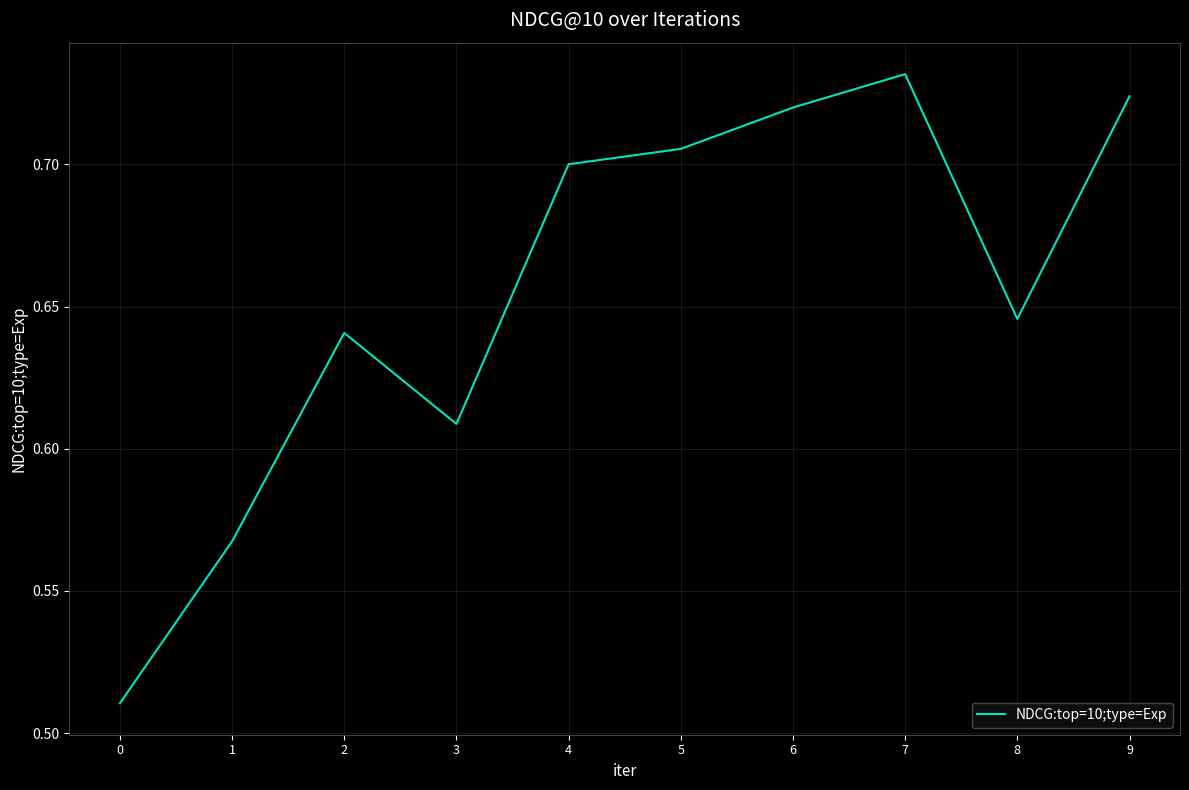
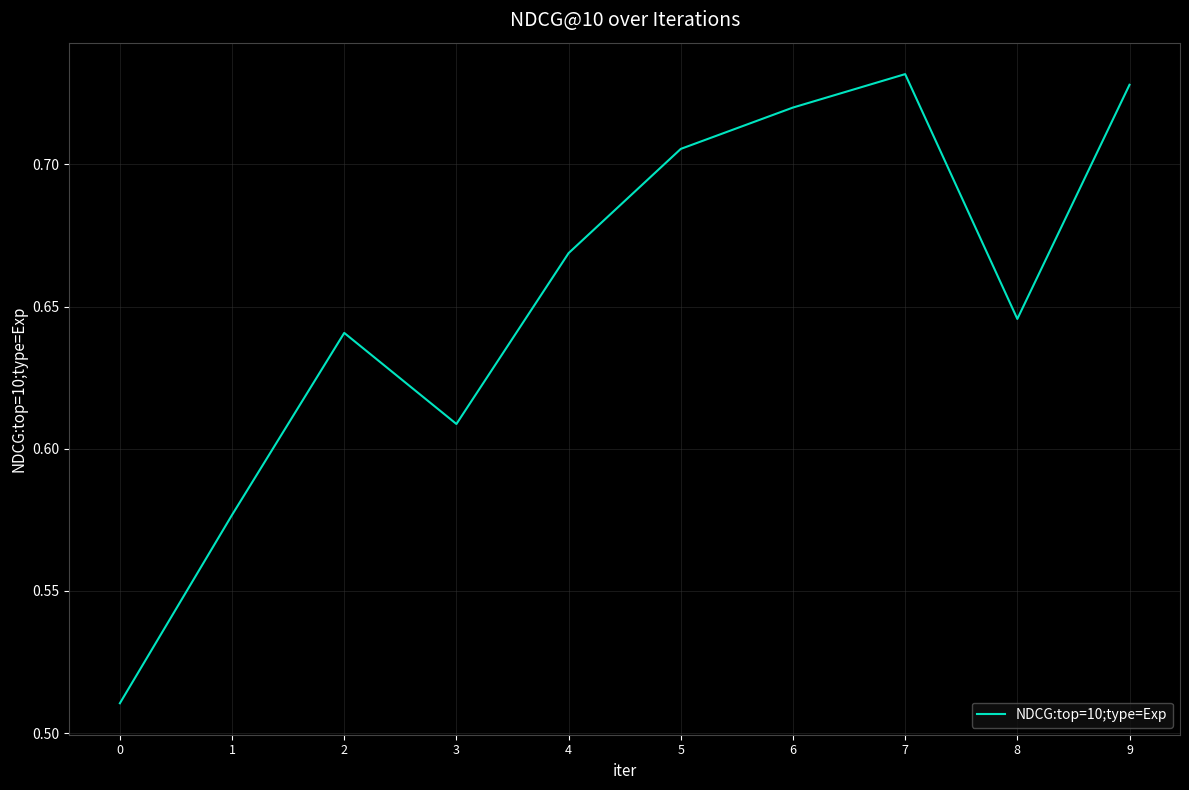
  {
    "0": 0.511,
-   "1": 0.567,
+   "1": 0.577,
    "2": 0.641,
    "3": 0.609,
-   "4": 0.700,
+   "4": 0.669,
    "5": 0.705,
    "6": 0.720,
    "7": 0.732,
    "8": 0.646,
-   "9": 0.724
+   "9": 0.728
  }
